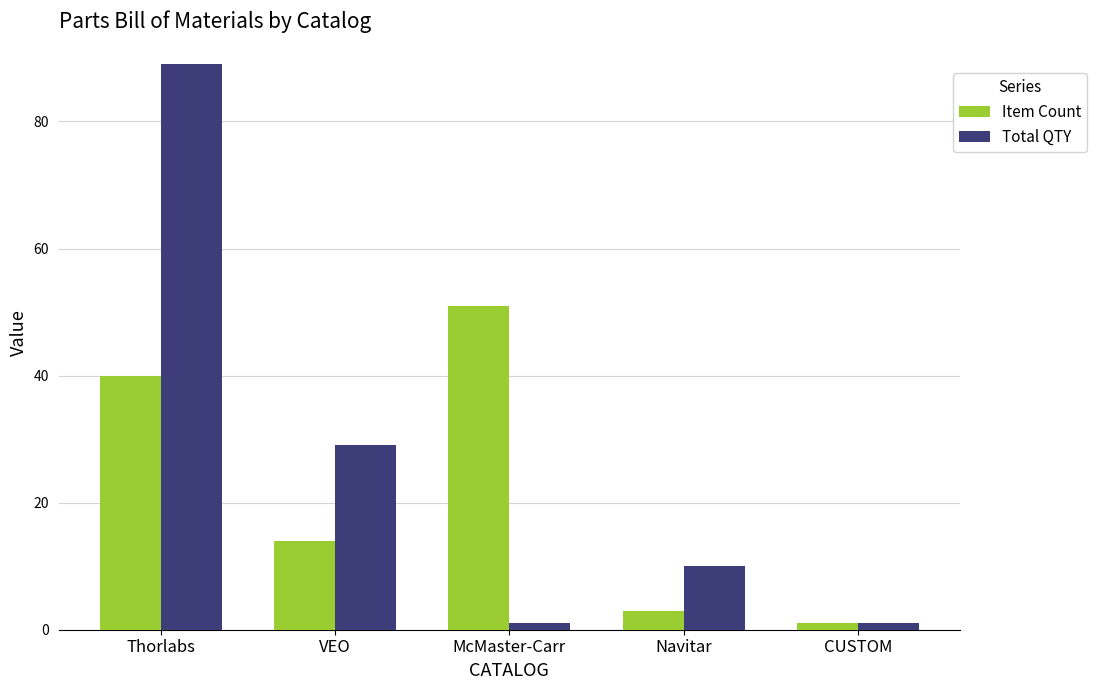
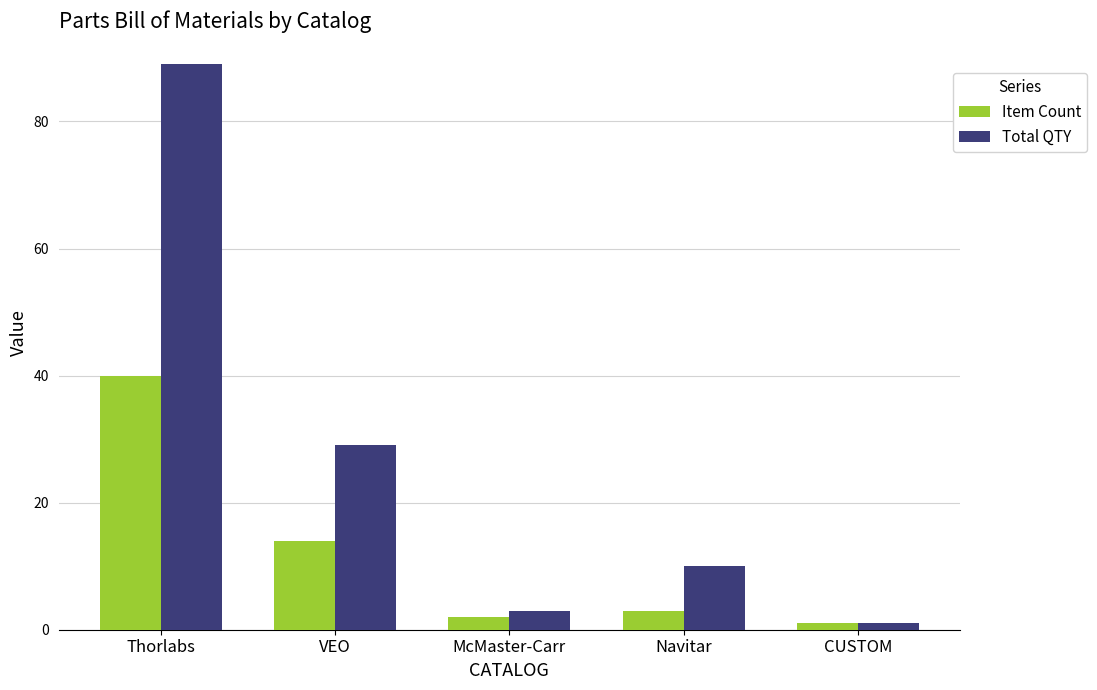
  {
    "Item Count": {
      "Thorlabs": 40,
      "VEO": 14,
-     "McMaster-Carr": 51,
+     "McMaster-Carr": 2,
      "Navitar": 3,
      "CUSTOM": 1
    },
    "Total QTY": {
      "Thorlabs": 89,
      "VEO": 29,
-     "McMaster-Carr": 1,
+     "McMaster-Carr": 3,
      "Navitar": 10,
      "CUSTOM": 1
    }
  }
